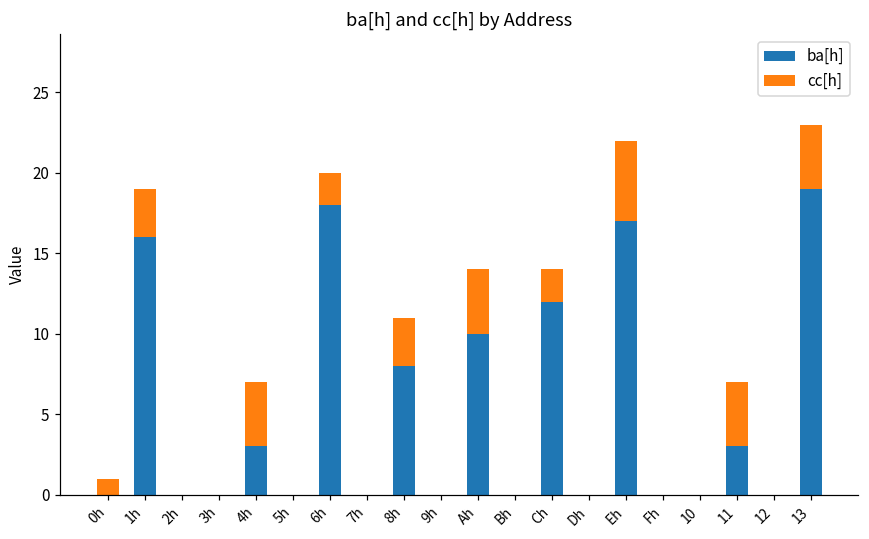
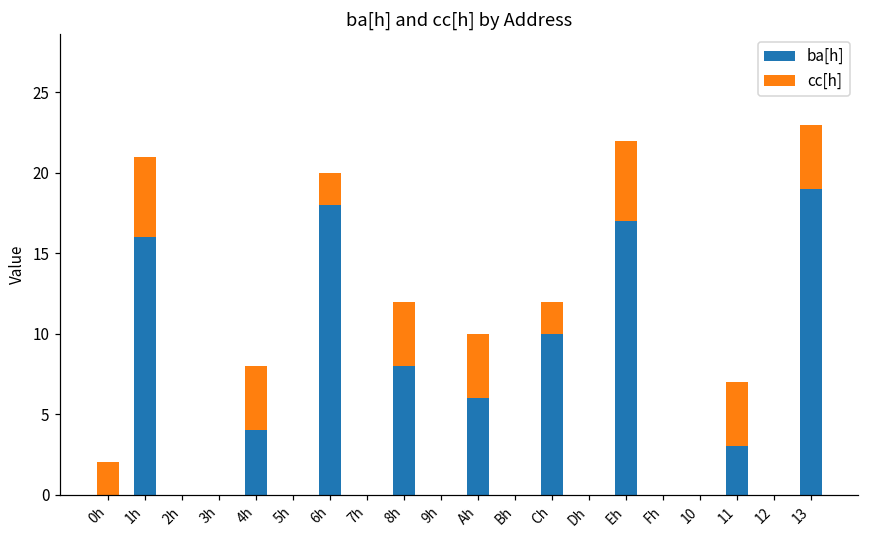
  {
    "ba[h]": {
      "0h": 0,
      "1h": 16,
      "2h": 0,
      "3h": 0,
-     "4h": 3,
+     "4h": 4,
      "5h": 0,
      "6h": 18,
      "7h": 0,
      "8h": 8,
      "9h": 0,
-     "Ah": 10,
+     "Ah": 6,
      "Bh": 0,
-     "Ch": 12,
+     "Ch": 10,
      "Dh": 0,
      "Eh": 17,
      "Fh": 0,
      "10": 0,
      "11": 3,
      "12": 0,
      "13": 19
    },
    "cc[h]": {
-     "0h": 1,
-     "1h": 3,
+     "0h": 2,
+     "1h": 5,
      "2h": 0,
      "3h": 0,
      "4h": 4,
      "5h": 0,
      "6h": 2,
      "7h": 0,
-     "8h": 3,
+     "8h": 4,
      "9h": 0,
      "Ah": 4,
      "Bh": 0,
      "Ch": 2,
      "Dh": 0,
      "Eh": 5,
      "Fh": 0,
      "10": 0,
      "11": 4,
      "12": 0,
      "13": 4
    }
  }
